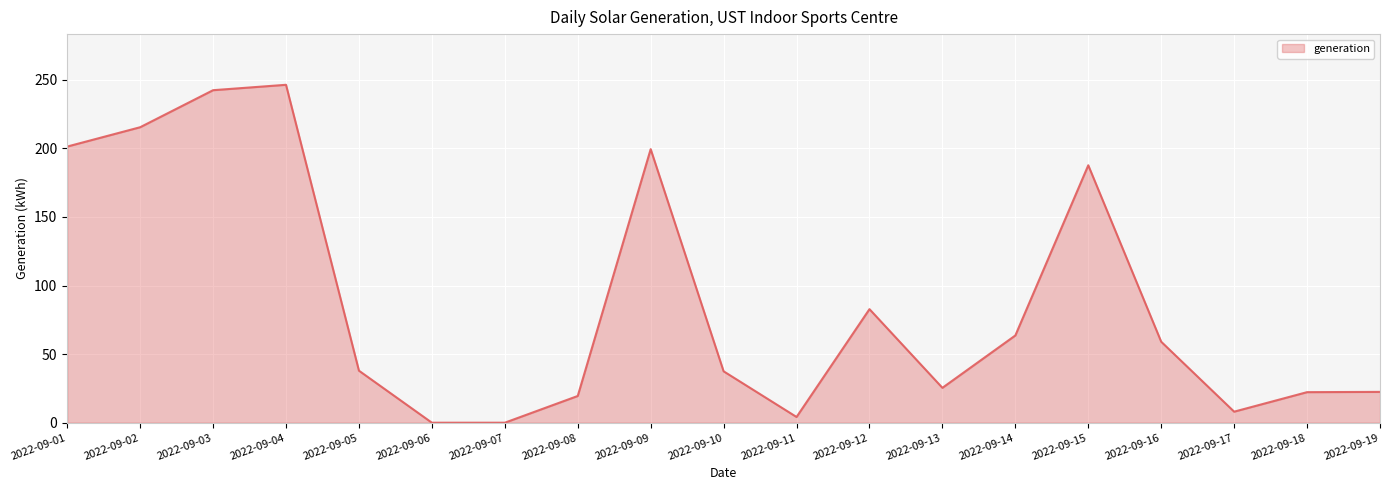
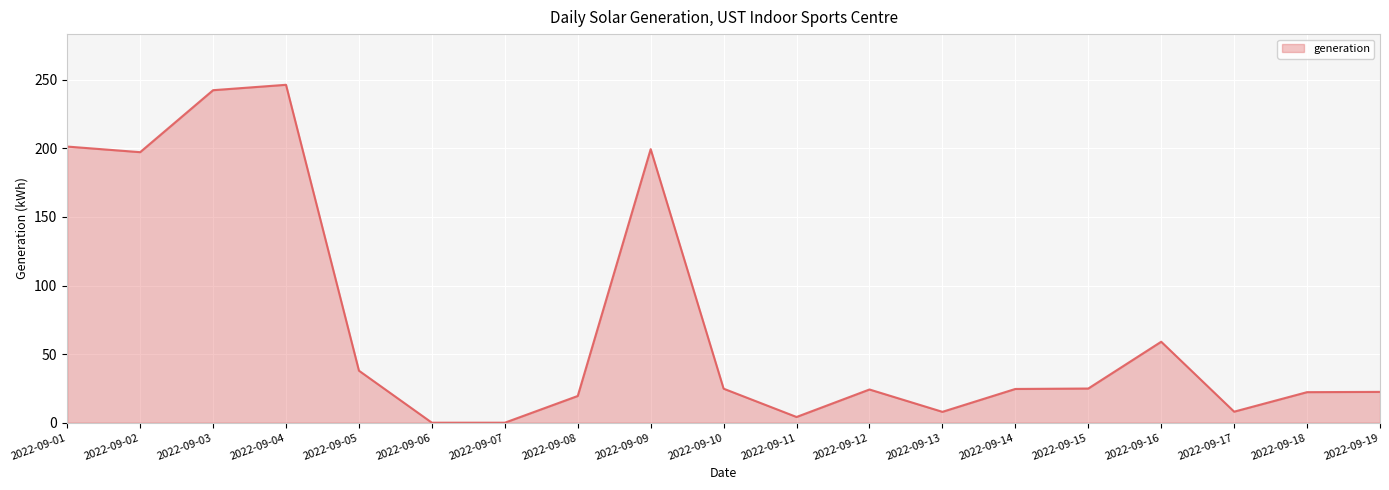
  {
    "2022-09-01": 201,
-   "2022-09-02": 215,
+   "2022-09-02": 197,
    "2022-09-03": 242,
    "2022-09-04": 246,
    "2022-09-05": 38,
    "2022-09-06": 0,
    "2022-09-07": 0,
    "2022-09-08": 19,
    "2022-09-09": 199,
-   "2022-09-10": 37,
+   "2022-09-10": 25,
    "2022-09-11": 4,
-   "2022-09-12": 83,
-   "2022-09-13": 25,
-   "2022-09-14": 64,
-   "2022-09-15": 188,
+   "2022-09-12": 24,
+   "2022-09-13": 8,
+   "2022-09-14": 25,
+   "2022-09-15": 25,
    "2022-09-16": 59,
    "2022-09-17": 8,
    "2022-09-18": 22,
    "2022-09-19": 22
  }
